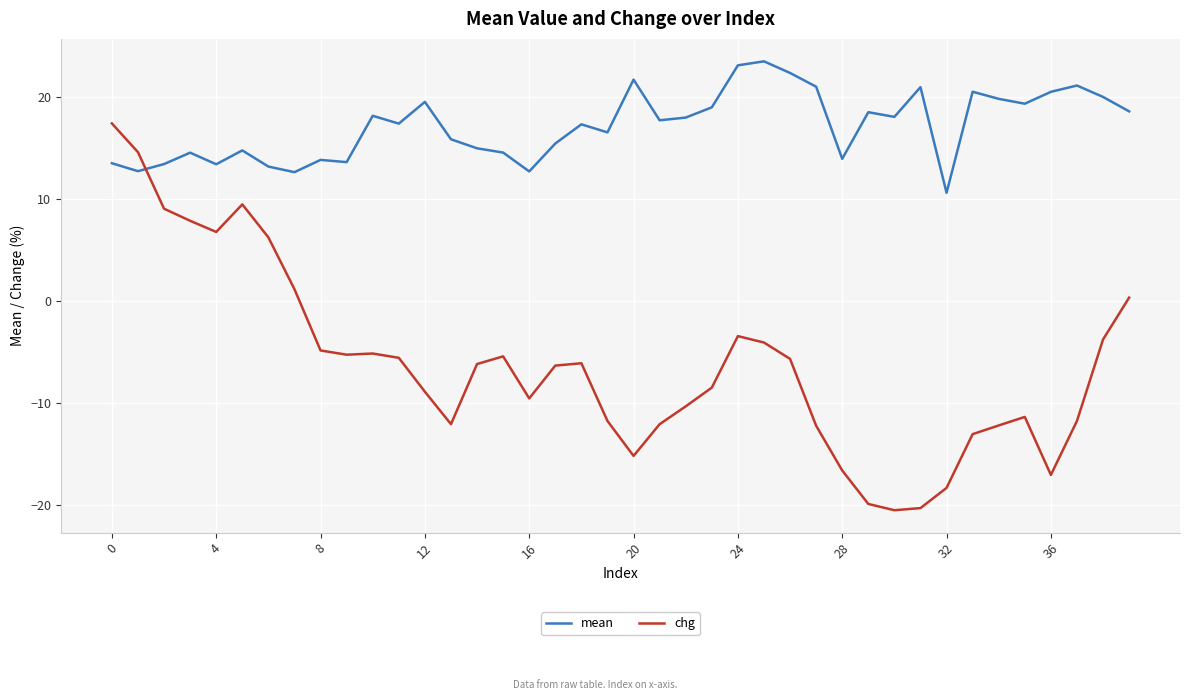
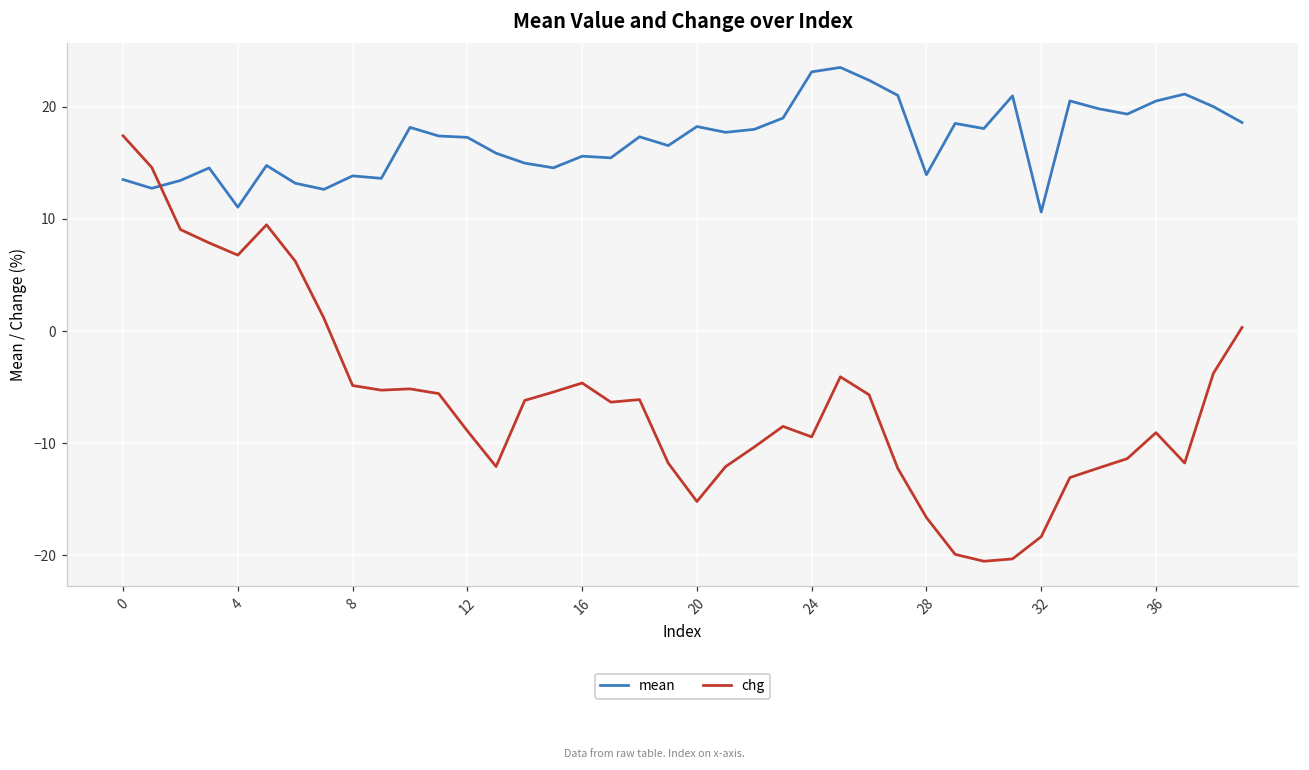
  {
    "mean": {
      "0": 13.5,
-     "4": 13.4,
+     "4": 11.1,
      "8": 13.8,
-     "12": 19.5,
-     "16": 12.7,
-     "20": 21.7,
+     "12": 17.3,
+     "16": 15.6,
+     "20": 18.2,
      "24": 23.1,
      "28": 13.9,
      "32": 10.6,
      "36": 20.5
    },
    "chg": {
      "0": 17.4,
      "4": 6.8,
      "8": -4.9,
      "12": -8.9,
-     "16": -9.6,
+     "16": -4.6,
      "20": -15.2,
-     "24": -3.5,
+     "24": -9.4,
      "28": -16.6,
      "32": -18.4,
-     "36": -17.1
+     "36": -9.1
    }
  }
